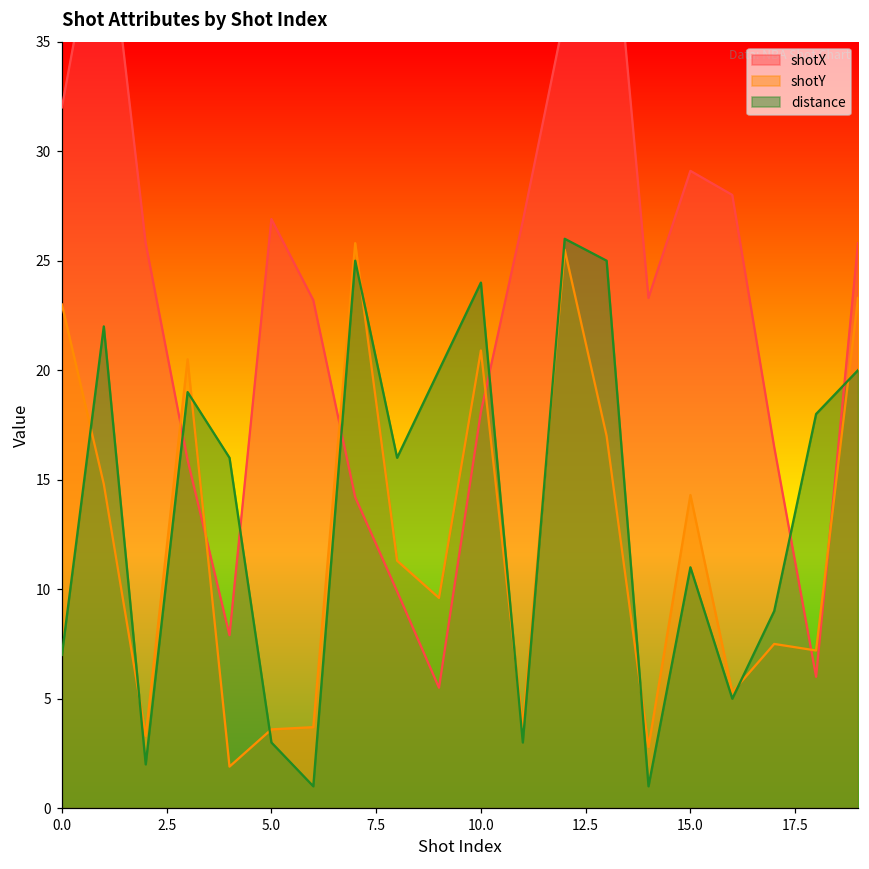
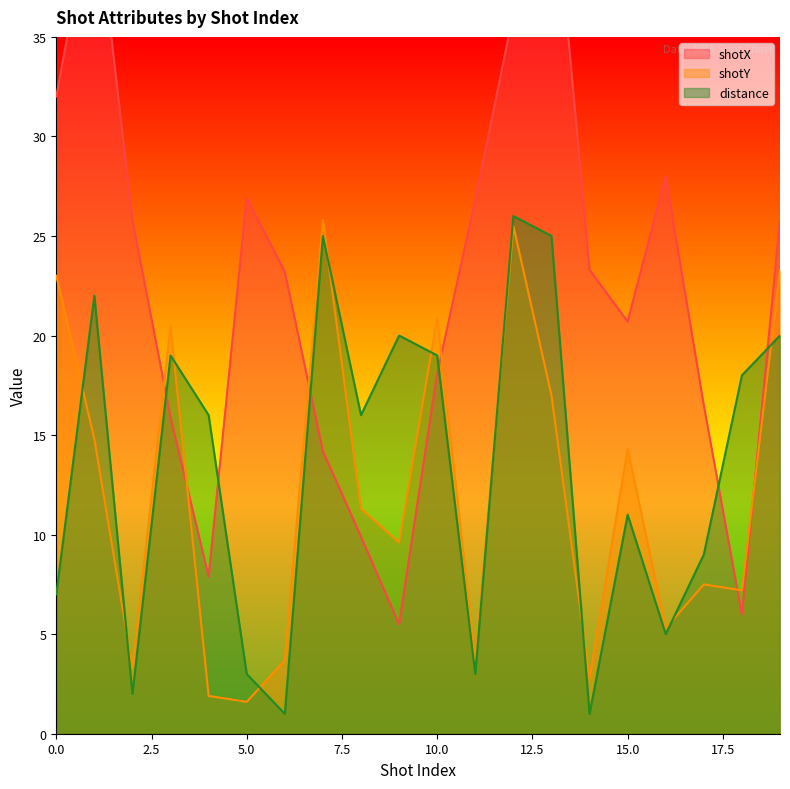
  {
    "shotX": {
      "0.0": 32.0,
      "5.0": 26.9,
      "10.0": 18.1,
-     "15.0": 29.1
+     "15.0": 20.7
    },
    "shotY": {
      "0.0": 23.0,
-     "5.0": 3.6,
+     "5.0": 1.6,
      "10.0": 20.9,
      "15.0": 14.3
    },
    "distance": {
      "0.0": 7,
      "5.0": 3,
-     "10.0": 24,
+     "10.0": 19,
      "15.0": 11
    }
  }
